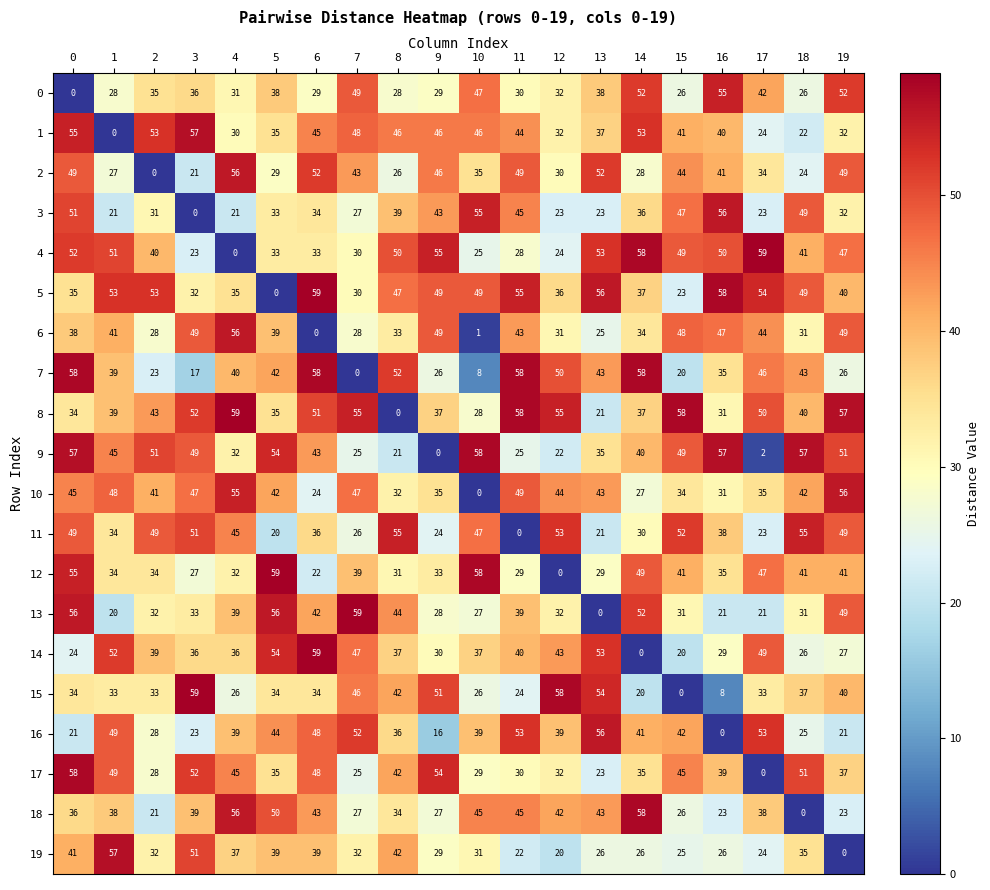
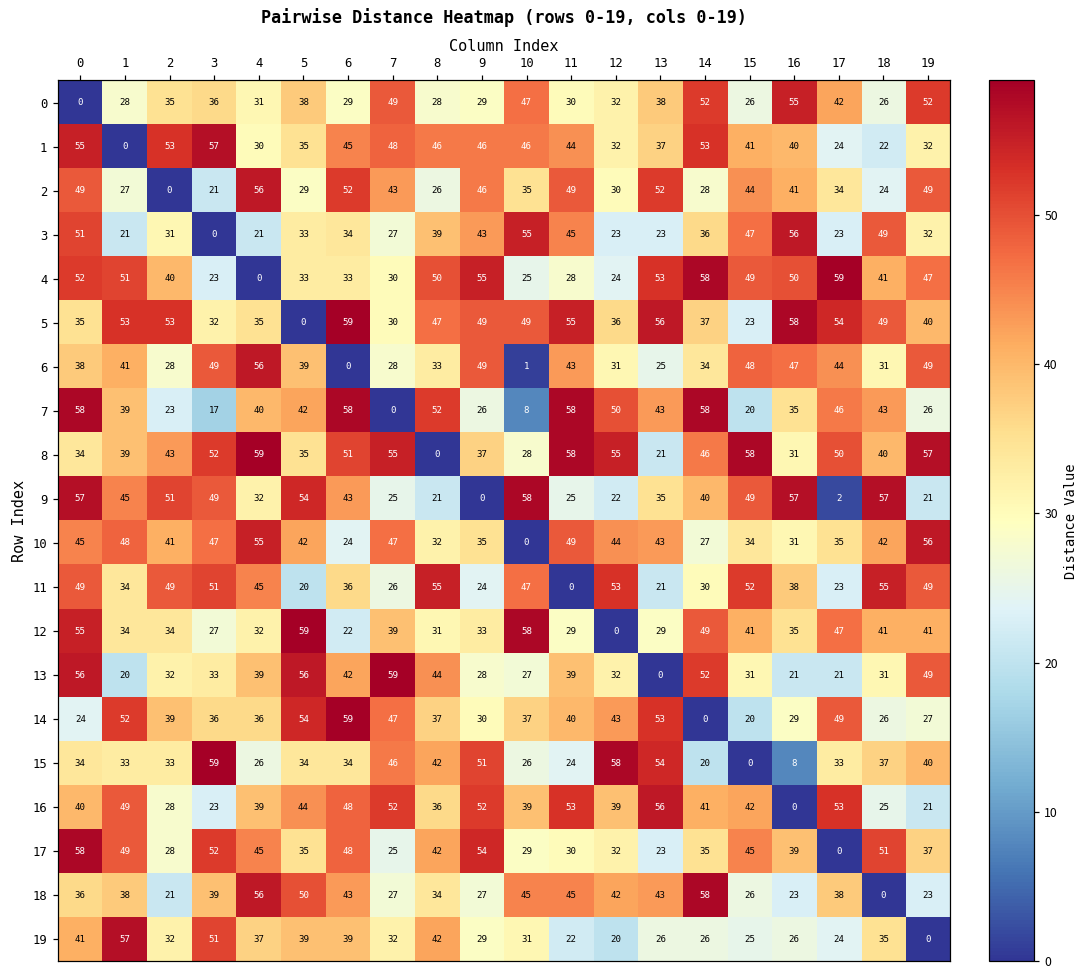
  {
    "8": {
      "0": 34,
      "1": 39,
      "2": 43,
      "3": 52,
      "4": 59,
      "5": 35,
      "6": 51,
      "7": 55,
      "8": 0,
      "9": 37,
      "10": 28,
      "11": 58,
      "12": 55,
      "13": 21,
-     "14": 37,
+     "14": 46,
      "15": 58,
      "16": 31,
      "17": 50,
      "18": 40,
      "19": 57
    },
    "9": {
      "0": 57,
      "1": 45,
      "2": 51,
      "3": 49,
      "4": 32,
      "5": 54,
      "6": 43,
      "7": 25,
      "8": 21,
      "9": 0,
      "10": 58,
      "11": 25,
      "12": 22,
      "13": 35,
      "14": 40,
      "15": 49,
      "16": 57,
      "17": 2,
      "18": 57,
-     "19": 51
+     "19": 21
    },
    "16": {
-     "0": 21,
+     "0": 40,
      "1": 49,
      "2": 28,
      "3": 23,
      "4": 39,
      "5": 44,
      "6": 48,
      "7": 52,
      "8": 36,
-     "9": 16,
+     "9": 52,
      "10": 39,
      "11": 53,
      "12": 39,
      "13": 56,
      "14": 41,
      "15": 42,
      "16": 0,
      "17": 53,
      "18": 25,
      "19": 21
    }
  }
